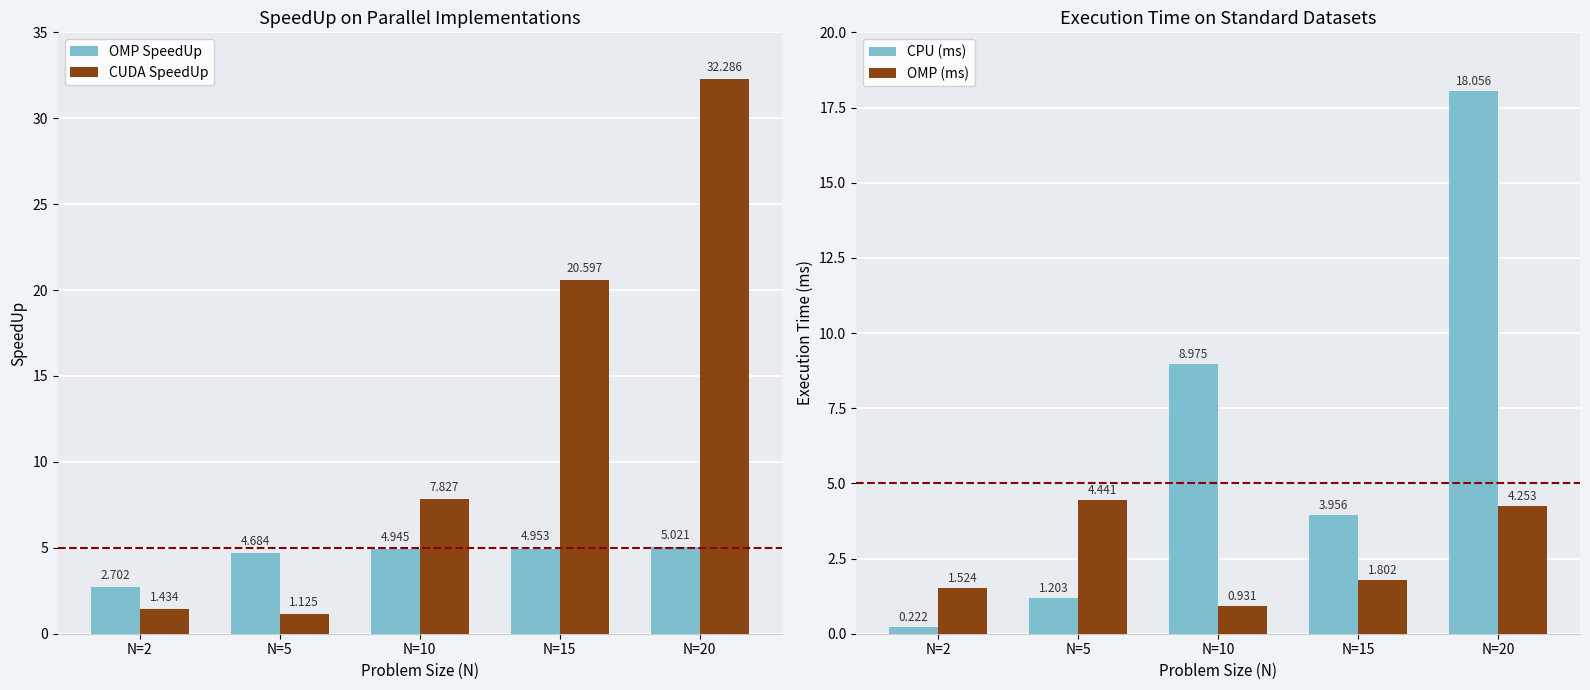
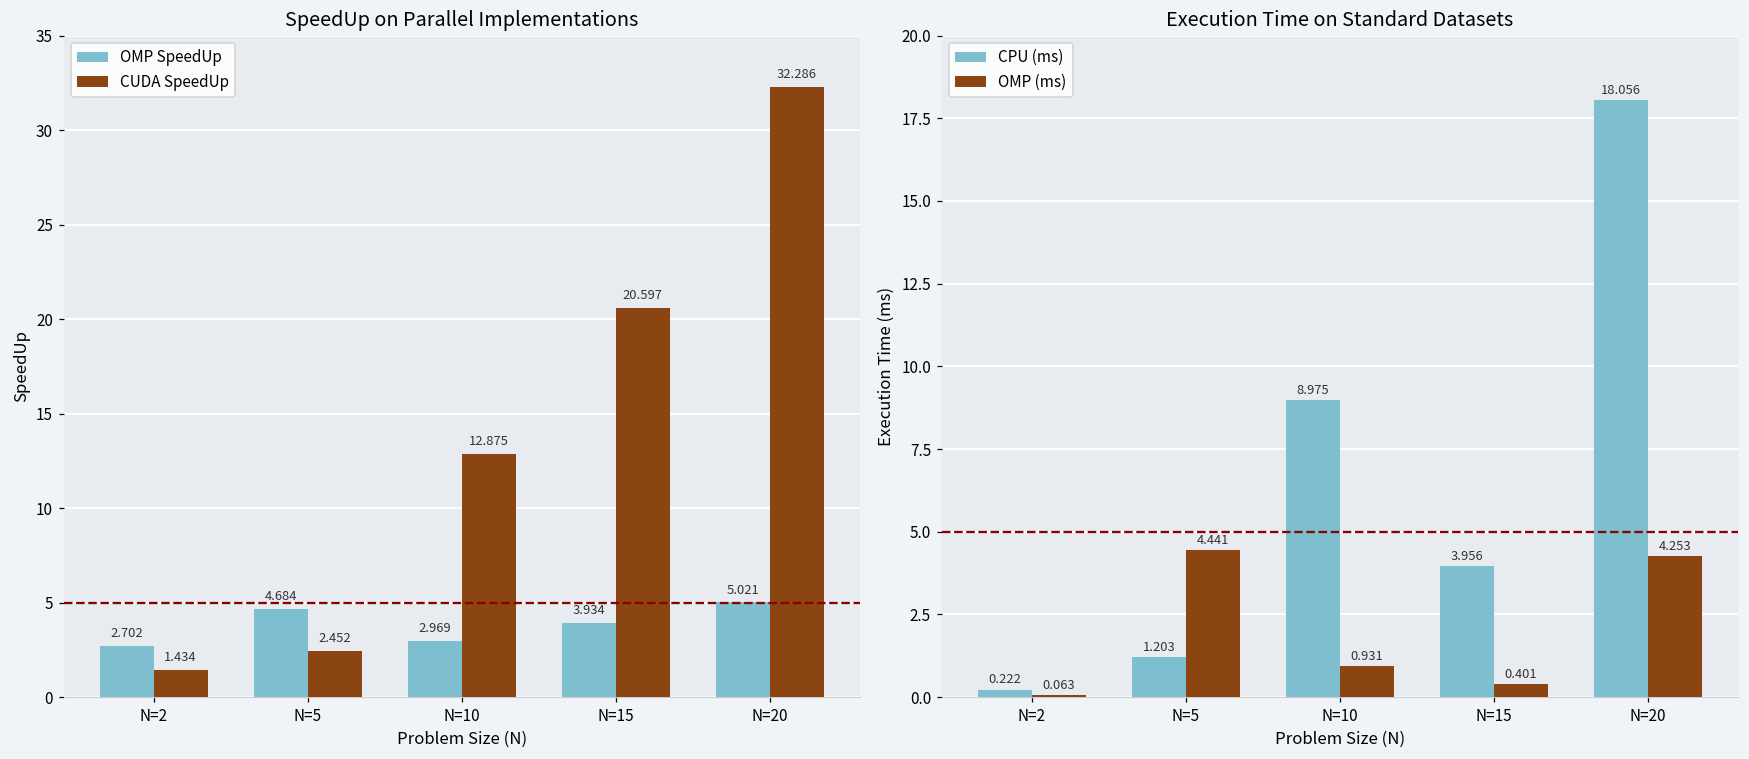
  {
    "SpeedUp on Parallel Implementations": {
      "OMP SpeedUp": {
        "N=2": 2.702,
        "N=5": 4.684,
-       "N=10": 4.945,
-       "N=15": 4.953,
+       "N=10": 2.969,
+       "N=15": 3.934,
        "N=20": 5.021
      },
      "CUDA SpeedUp": {
        "N=2": 1.434,
-       "N=5": 1.125,
-       "N=10": 7.827,
+       "N=5": 2.452,
+       "N=10": 12.875,
        "N=15": 20.597,
        "N=20": 32.286
      }
    },
    "Execution Time on Standard Datasets": {
      "CPU (ms)": {
        "N=2": 0.222,
        "N=5": 1.203,
        "N=10": 8.975,
        "N=15": 3.956,
        "N=20": 18.056
      },
      "OMP (ms)": {
-       "N=2": 1.524,
+       "N=2": 0.063,
        "N=5": 4.441,
        "N=10": 0.931,
-       "N=15": 1.802,
+       "N=15": 0.401,
        "N=20": 4.253
      }
    }
  }
